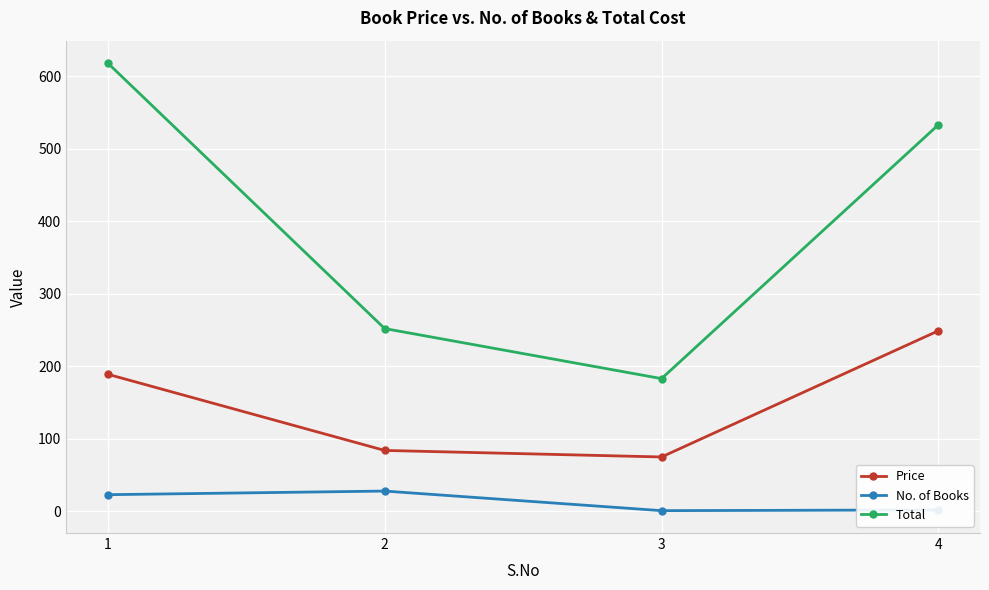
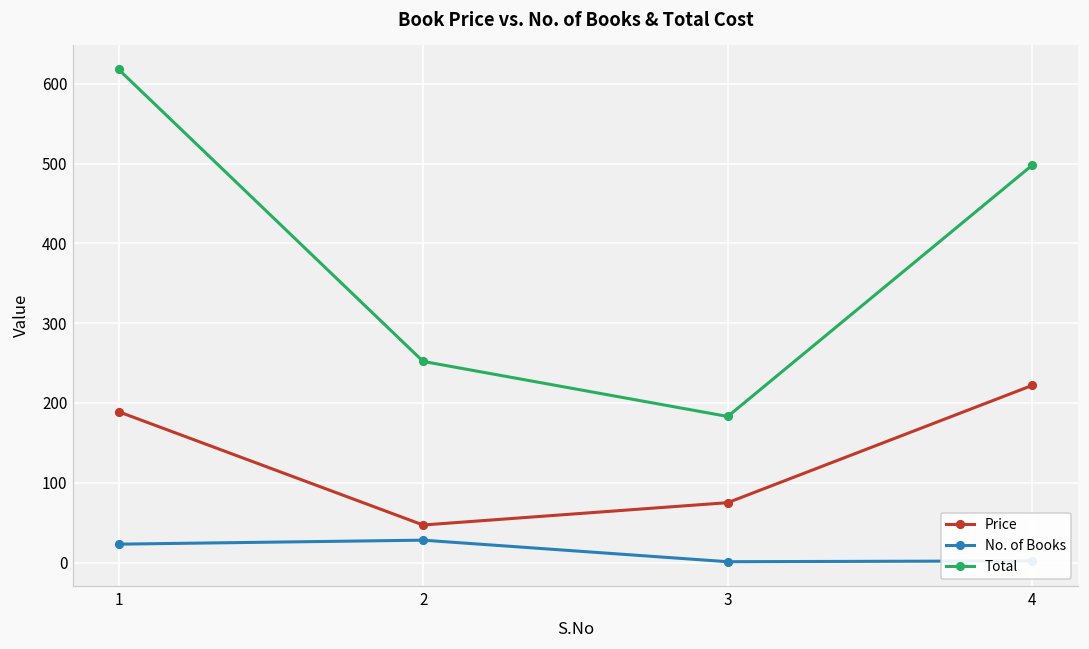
  {
    "Price": {
      "1": 190,
-     "2": 80,
+     "2": 50,
      "3": 80,
-     "4": 250
+     "4": 220
    },
    "No. of Books": {
      "1": 20,
      "2": 30,
      "3": 0
    },
    "Total": {
      "1": 620,
      "2": 250,
      "3": 180,
-     "4": 530
+     "4": 500
    }
  }
